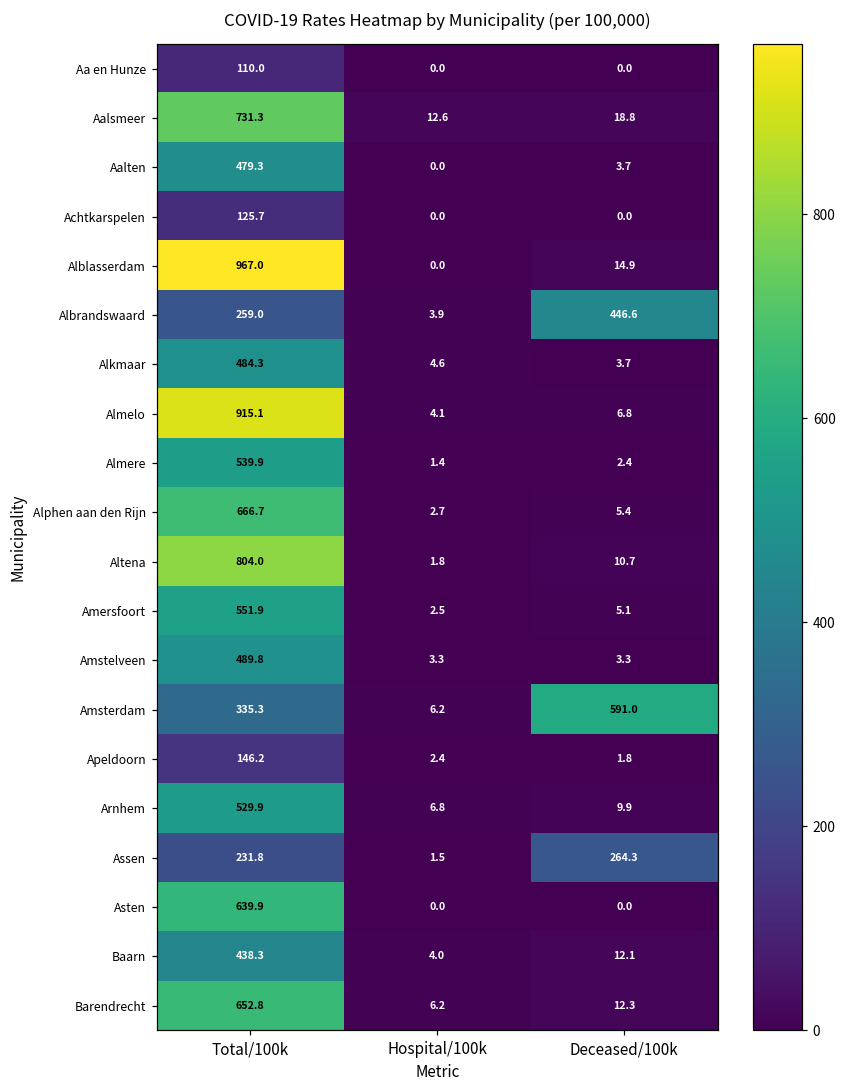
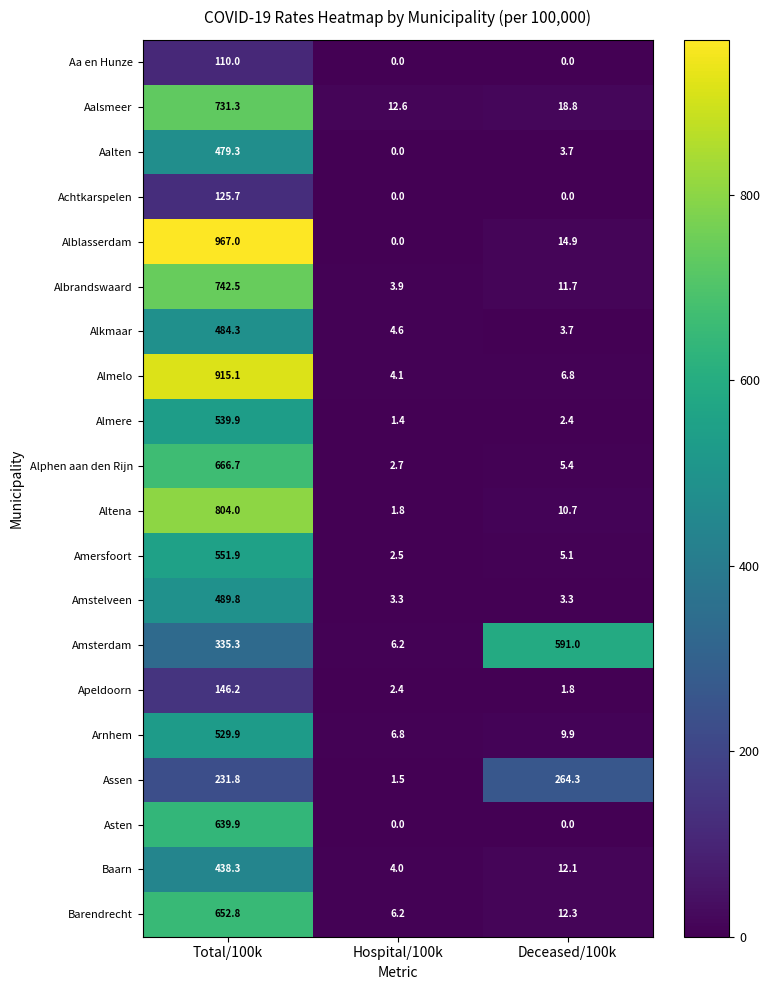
  {
    "Aa en Hunze": {
      "Total/100k": 110.0,
      "Hospital/100k": 0.0,
      "Deceased/100k": 0.0
    },
    "Aalsmeer": {
      "Total/100k": 731.3,
      "Hospital/100k": 12.6,
      "Deceased/100k": 18.8
    },
    "Aalten": {
      "Total/100k": 479.3,
      "Hospital/100k": 0.0,
      "Deceased/100k": 3.7
    },
    "Achtkarspelen": {
      "Total/100k": 125.7,
      "Hospital/100k": 0.0,
      "Deceased/100k": 0.0
    },
    "Alblasserdam": {
      "Total/100k": 967.0,
      "Hospital/100k": 0.0,
      "Deceased/100k": 14.9
    },
    "Albrandswaard": {
-     "Total/100k": 259.0,
+     "Total/100k": 742.5,
      "Hospital/100k": 3.9,
-     "Deceased/100k": 446.6
+     "Deceased/100k": 11.7
    },
    "Alkmaar": {
      "Total/100k": 484.3,
      "Hospital/100k": 4.6,
      "Deceased/100k": 3.7
    },
    "Almelo": {
      "Total/100k": 915.1,
      "Hospital/100k": 4.1,
      "Deceased/100k": 6.8
    },
    "Almere": {
      "Total/100k": 539.9,
      "Hospital/100k": 1.4,
      "Deceased/100k": 2.4
    },
    "Alphen aan den Rijn": {
      "Total/100k": 666.7,
      "Hospital/100k": 2.7,
      "Deceased/100k": 5.4
    },
    "Altena": {
      "Total/100k": 804.0,
      "Hospital/100k": 1.8,
      "Deceased/100k": 10.7
    },
    "Amersfoort": {
      "Total/100k": 551.9,
      "Hospital/100k": 2.5,
      "Deceased/100k": 5.1
    },
    "Amstelveen": {
      "Total/100k": 489.8,
      "Hospital/100k": 3.3,
      "Deceased/100k": 3.3
    },
    "Amsterdam": {
      "Total/100k": 335.3,
      "Hospital/100k": 6.2,
      "Deceased/100k": 591.0
    },
    "Apeldoorn": {
      "Total/100k": 146.2,
      "Hospital/100k": 2.4,
      "Deceased/100k": 1.8
    },
    "Arnhem": {
      "Total/100k": 529.9,
      "Hospital/100k": 6.8,
      "Deceased/100k": 9.9
    },
    "Assen": {
      "Total/100k": 231.8,
      "Hospital/100k": 1.5,
      "Deceased/100k": 264.3
    },
    "Asten": {
      "Total/100k": 639.9,
      "Hospital/100k": 0.0,
      "Deceased/100k": 0.0
    },
    "Baarn": {
      "Total/100k": 438.3,
      "Hospital/100k": 4.0,
      "Deceased/100k": 12.1
    },
    "Barendrecht": {
      "Total/100k": 652.8,
      "Hospital/100k": 6.2,
      "Deceased/100k": 12.3
    }
  }
